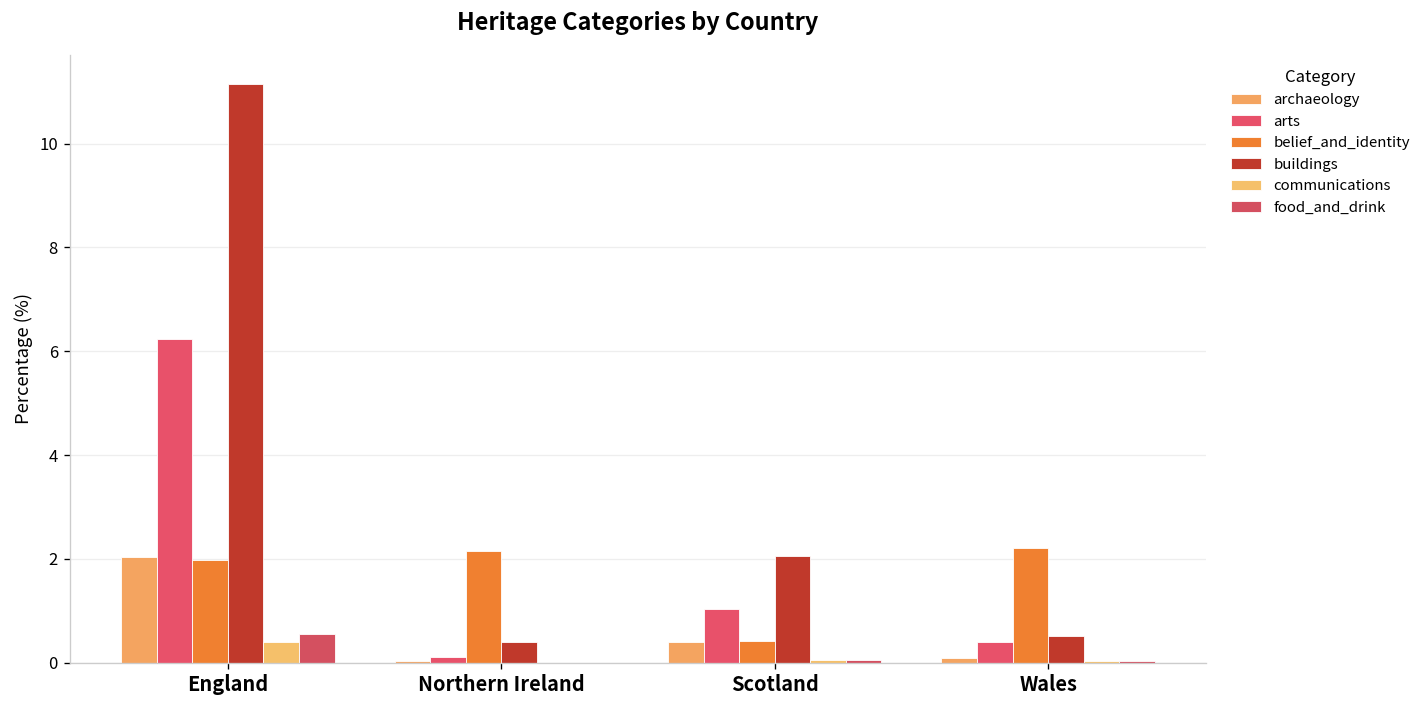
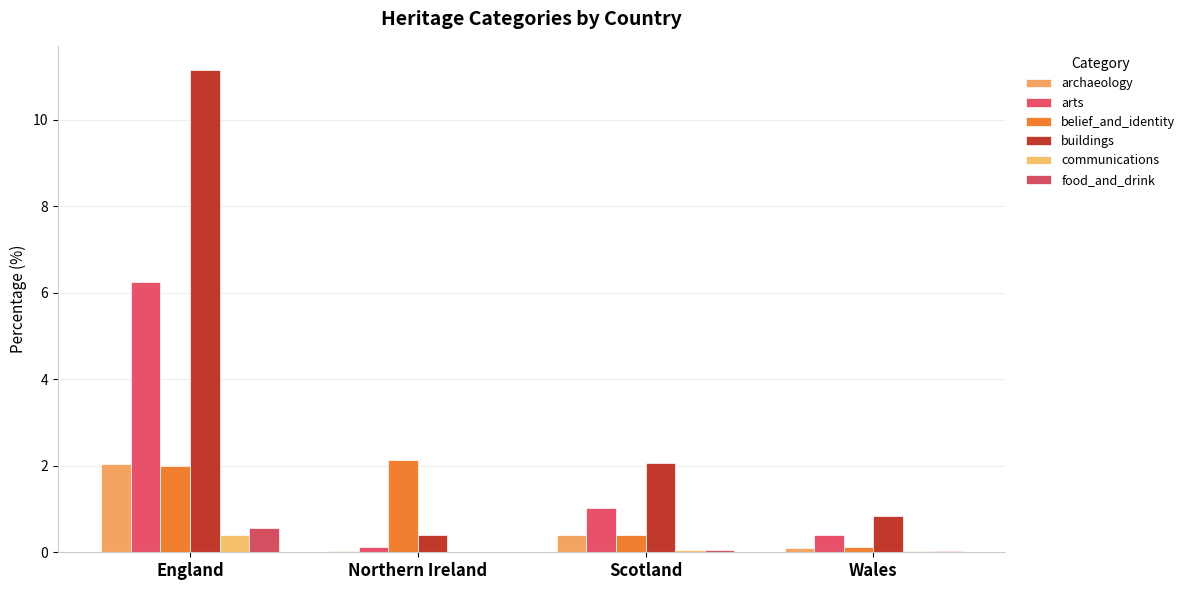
  {
    "belief_and_identity": {
      "England": 2.0,
      "Northern Ireland": 2.1,
      "Scotland": 0.4,
-     "Wales": 2.2
+     "Wales": 0.1
    },
    "buildings": {
      "England": 11.1,
      "Northern Ireland": 0.4,
      "Scotland": 2.1,
-     "Wales": 0.5
+     "Wales": 0.8
    }
  }
